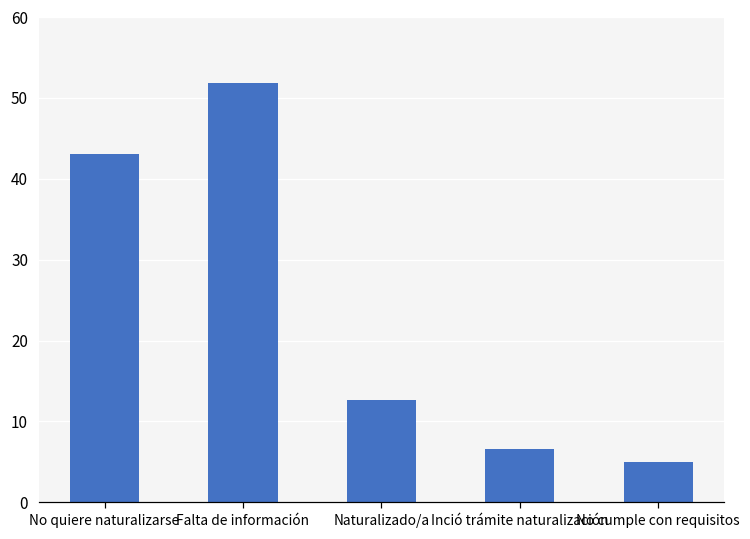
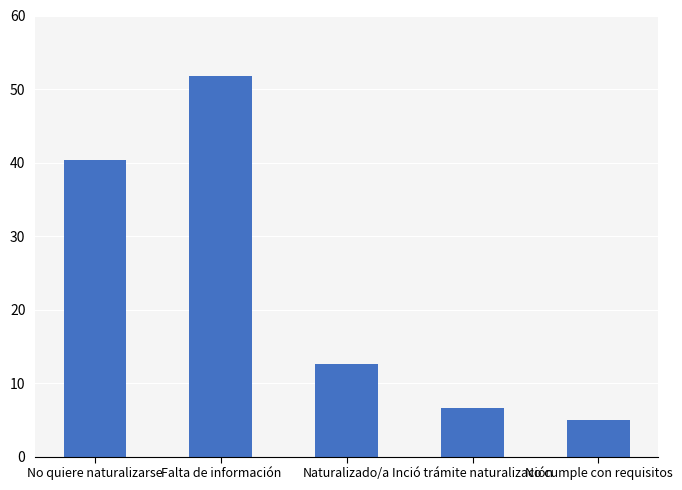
  {
-   "No quiere naturalizarse": 43,
+   "No quiere naturalizarse": 40,
    "Falta de información": 52,
    "Naturalizado/a": 13
  }
